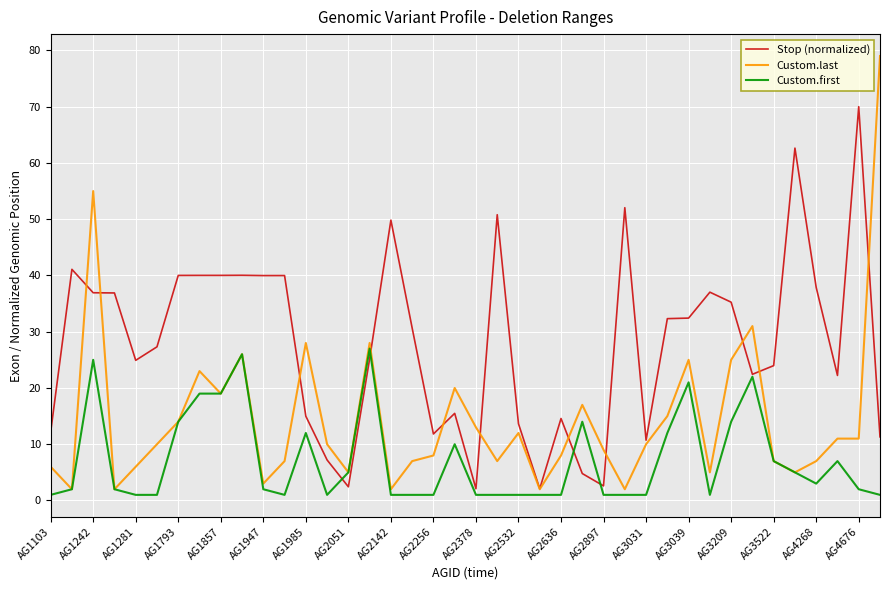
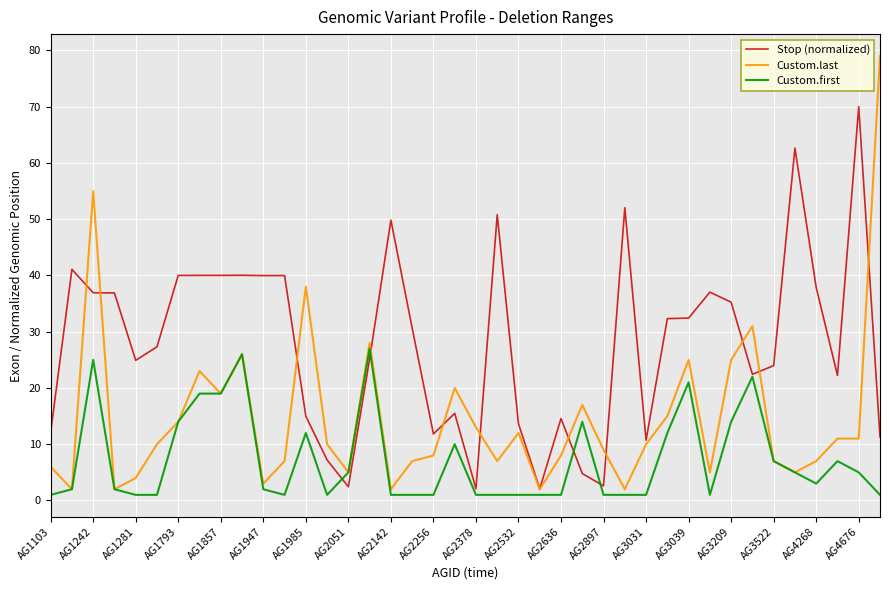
  {
    "Stop (normalized)": {
      "AG1103": 12,
      "AG1242": 37,
      "AG1281": 25,
      "AG1793": 40,
      "AG1857": 40,
      "AG1947": 40,
      "AG1985": 15,
      "AG2051": 2,
      "AG2142": 50,
      "AG2256": 12,
      "AG2378": 2,
      "AG2532": 14,
      "AG2636": 15,
      "AG2897": 3,
      "AG3031": 11,
      "AG3039": 32,
      "AG3209": 35,
      "AG3522": 24,
      "AG4268": 38,
      "AG4676": 70
    },
    "Custom.last": {
      "AG1103": 6,
      "AG1242": 55,
-     "AG1281": 6,
+     "AG1281": 4,
      "AG1947": 3,
-     "AG1985": 28,
+     "AG1985": 38,
      "AG2142": 2,
      "AG2256": 8,
      "AG2378": 13,
      "AG2532": 12,
      "AG2636": 8,
      "AG2897": 9,
      "AG3031": 10,
      "AG3039": 25,
      "AG3209": 25,
      "AG4268": 7,
      "AG4676": 11
    },
    "Custom.first": {
      "AG1103": 1,
      "AG1242": 25,
      "AG1281": 1,
      "AG1947": 2,
      "AG1985": 12,
      "AG2142": 1,
      "AG2256": 1,
      "AG2378": 1,
      "AG2532": 1,
      "AG2636": 1,
      "AG2897": 1,
      "AG3031": 1,
      "AG3039": 21,
      "AG3209": 14,
      "AG4268": 3,
-     "AG4676": 2
+     "AG4676": 5
    }
  }
